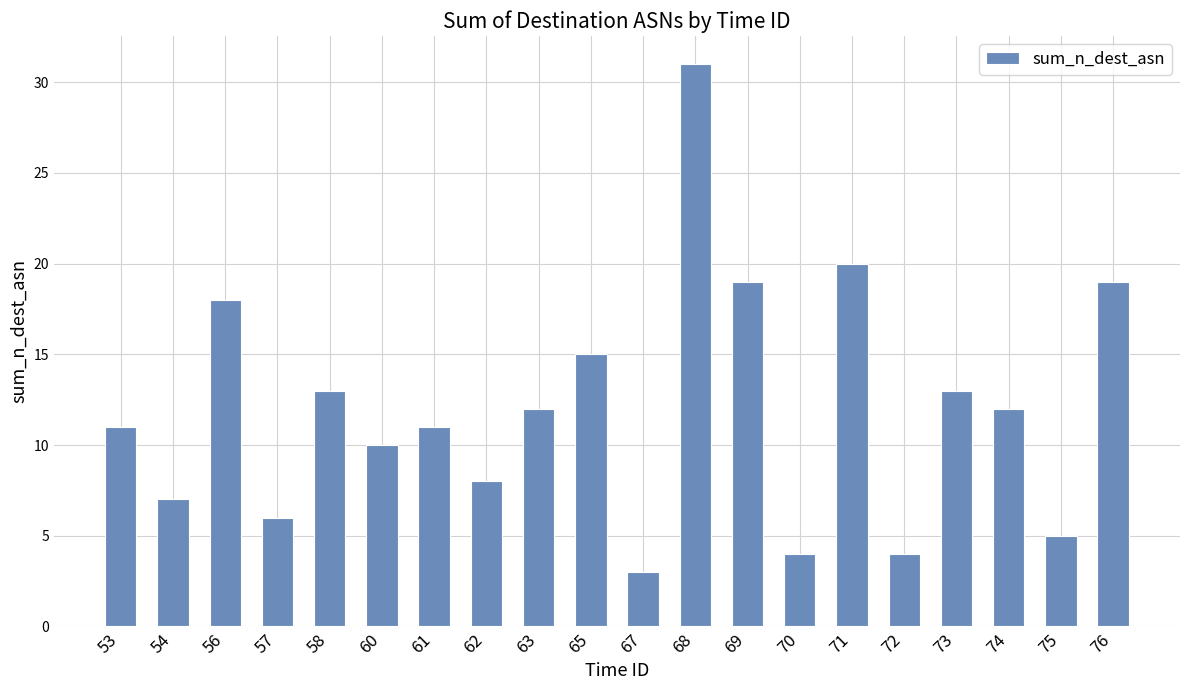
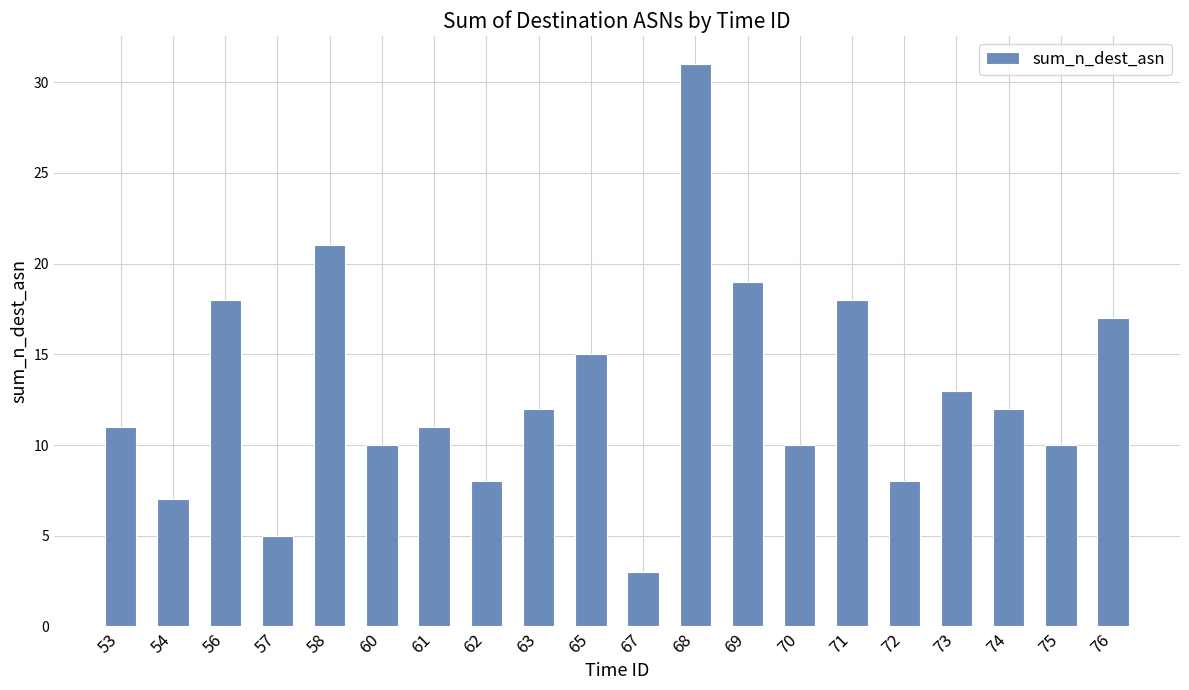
  {
    "53": 11,
    "54": 7,
    "56": 18,
-   "57": 6,
-   "58": 13,
+   "57": 5,
+   "58": 21,
    "60": 10,
    "61": 11,
    "62": 8,
    "63": 12,
    "65": 15,
    "67": 3,
    "68": 31,
    "69": 19,
-   "70": 4,
-   "71": 20,
-   "72": 4,
+   "70": 10,
+   "71": 18,
+   "72": 8,
    "73": 13,
    "74": 12,
-   "75": 5,
-   "76": 19
+   "75": 10,
+   "76": 17
  }
